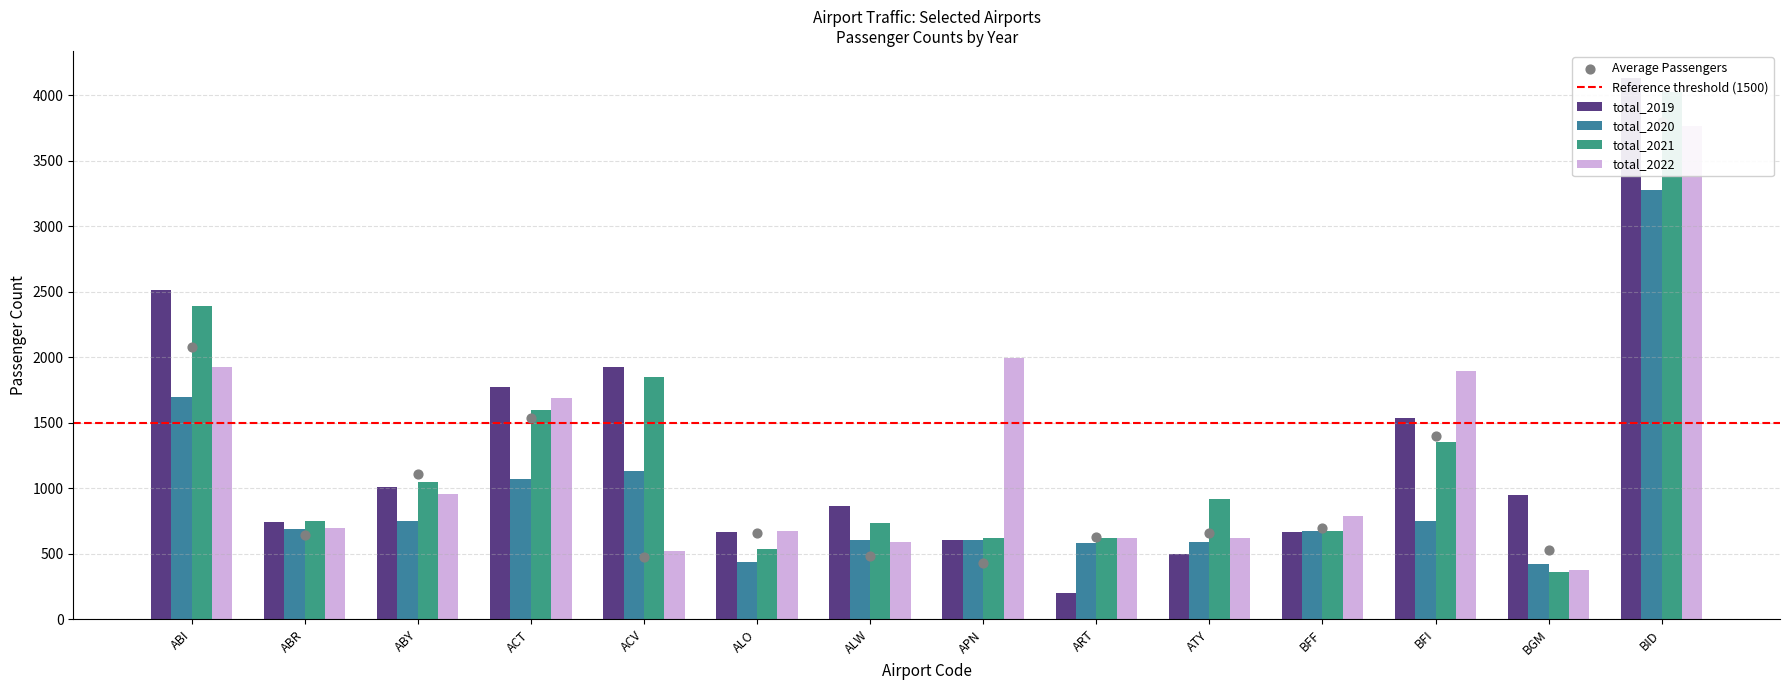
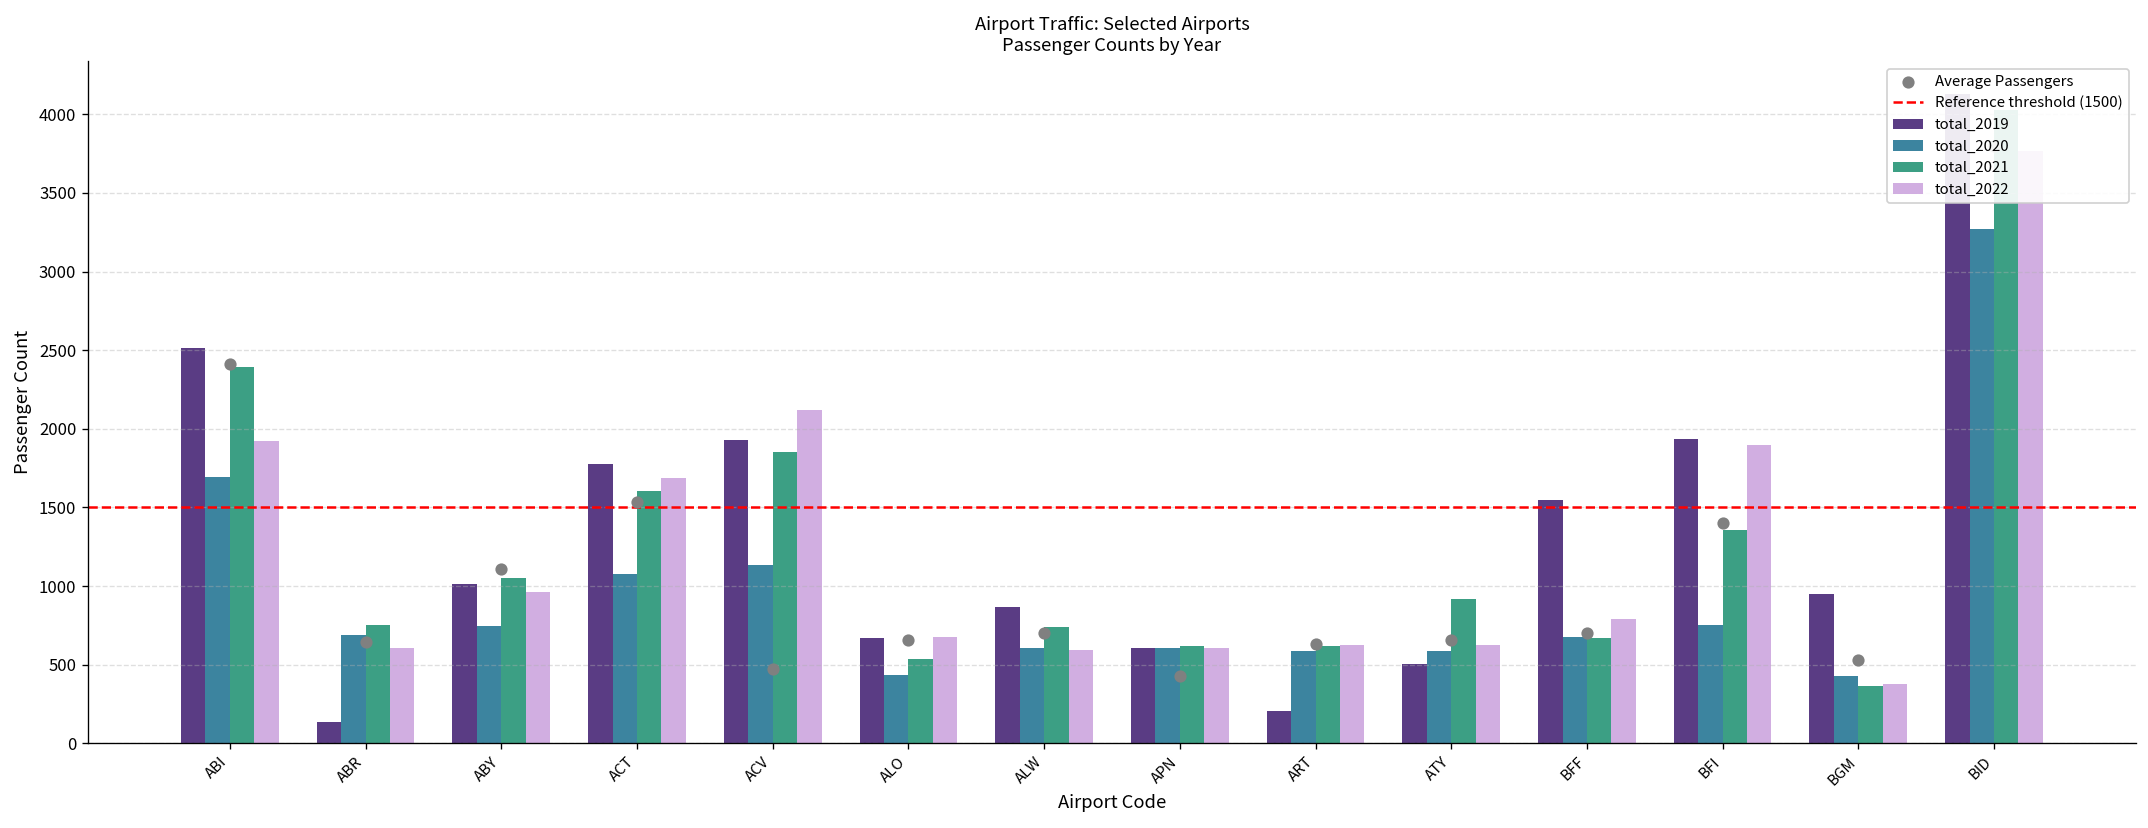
  {
    "total_2019": {
      "ABI": 2520,
-     "ABR": 740,
+     "ABR": 140,
      "ABY": 1010,
      "ACT": 1780,
      "ACV": 1930,
      "ALO": 670,
      "ALW": 860,
      "APN": 610,
      "ART": 200,
      "ATY": 500,
-     "BFF": 670,
-     "BFI": 1540,
+     "BFF": 1550,
+     "BFI": 1930,
      "BGM": 950
    },
    "Average Passengers": {
-     "ABI": 2080,
-     "ALW": 490
+     "ABI": 2410,
+     "ALW": 700
    },
    "total_2022": {
      "ABI": 1920,
-     "ABR": 700,
+     "ABR": 610,
      "ABY": 960,
      "ACT": 1690,
-     "ACV": 520,
+     "ACV": 2120,
      "ALO": 670,
      "ALW": 590,
-     "APN": 1990,
+     "APN": 610,
      "ART": 630,
      "ATY": 620,
      "BFF": 790,
      "BFI": 1900,
      "BGM": 380
    }
  }
